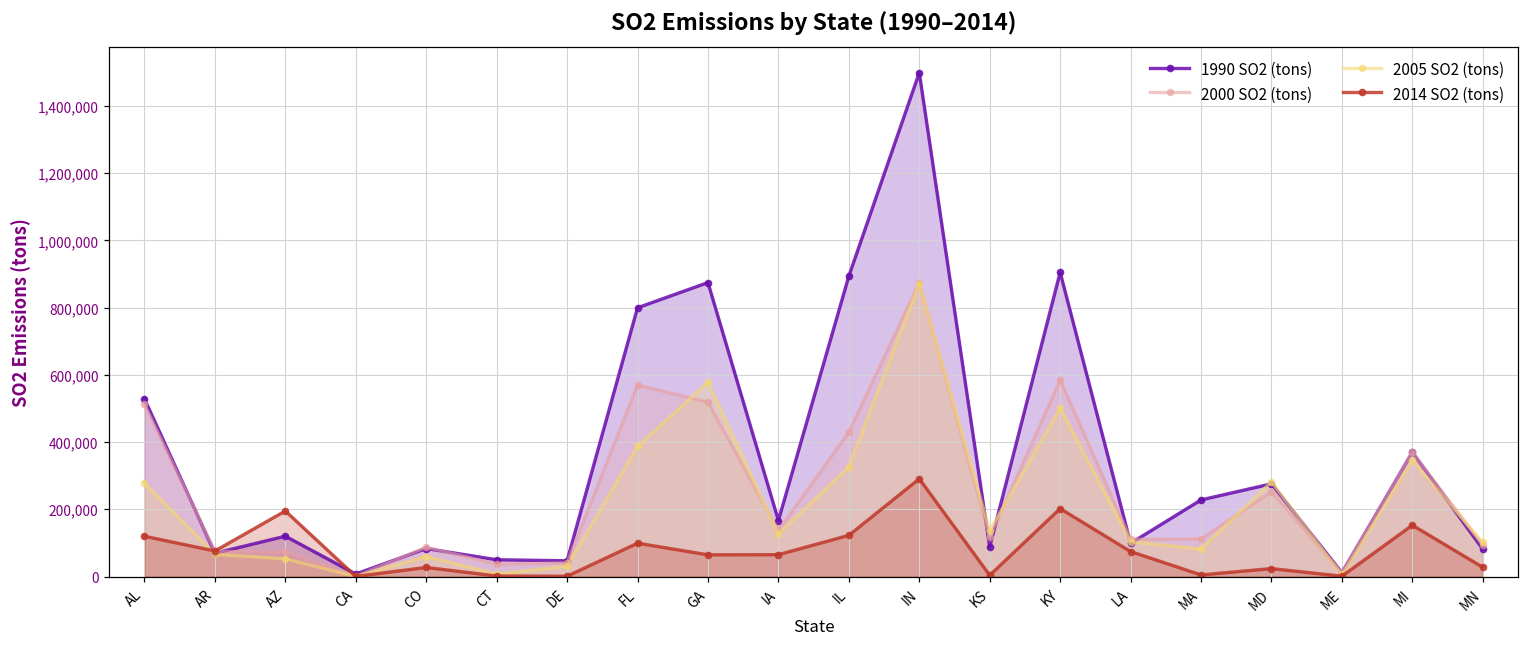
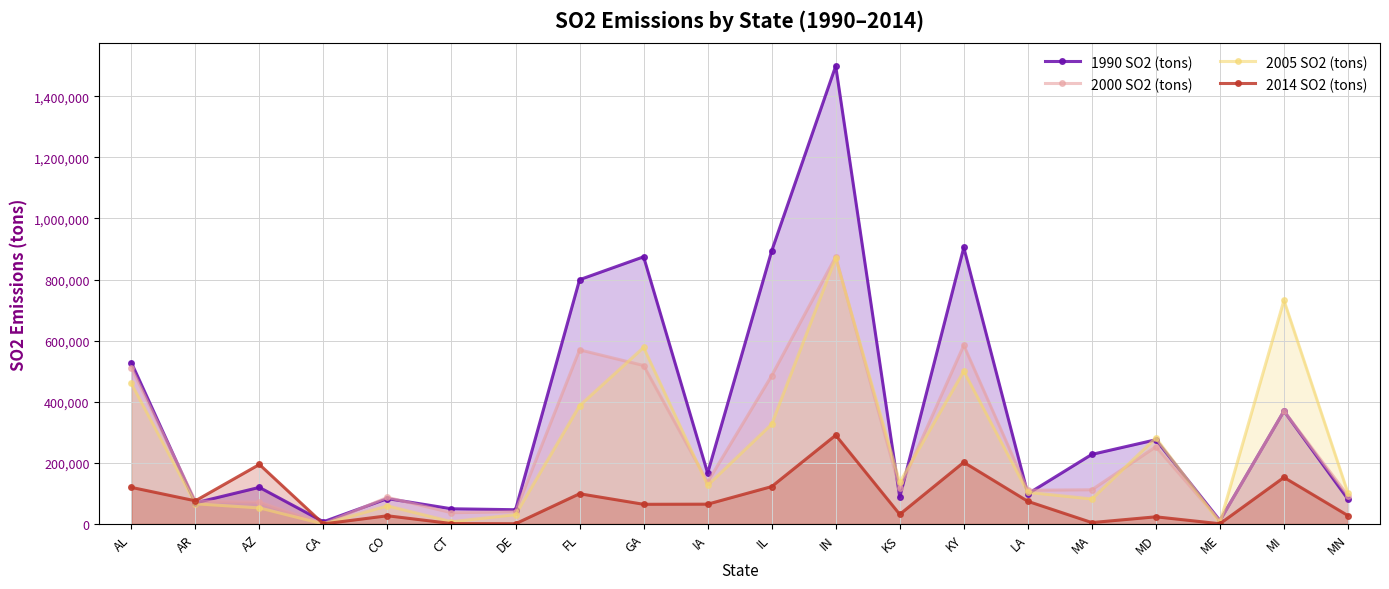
  {
    "1990 SO2 (tons)": {
      "AL": "530,000",
      "AZ": "120,000",
      "CT": "50,000",
      "FL": "800,000",
      "GA": "870,000",
      "IA": "170,000",
      "IL": "890,000",
      "IN": "1,500,000",
      "KS": "90,000",
      "KY": "910,000",
      "MA": "230,000",
      "MN": "80,000"
    },
    "2000 SO2 (tons)": {
      "AL": "510,000",
      "AZ": "70,000",
      "CT": "40,000",
      "FL": "570,000",
      "GA": "520,000",
      "IA": "140,000",
-     "IL": "430,000",
+     "IL": "490,000",
      "KS": "120,000",
      "KY": "580,000",
      "MA": "110,000",
      "MD": "250,000"
    },
    "2005 SO2 (tons)": {
-     "AL": "280,000",
+     "AL": "460,000",
      "AZ": "50,000",
      "CO": "60,000",
      "DE": "30,000",
      "FL": "390,000",
      "GA": "580,000",
      "IA": "130,000",
      "IL": "330,000",
      "KS": "140,000",
      "KY": "500,000",
      "MA": "80,000",
-     "MI": "350,000"
+     "MI": "730,000"
    },
    "2014 SO2 (tons)": {
      "AL": "120,000",
      "AZ": "190,000",
      "CO": "30,000",
      "DE": "0",
      "FL": "100,000",
      "GA": "60,000",
      "IA": "60,000",
      "IL": "120,000",
      "IN": "290,000",
-     "KS": "0",
+     "KS": "30,000",
      "KY": "200,000",
      "LA": "70,000",
      "MA": "0",
      "MD": "20,000",
      "MI": "150,000",
      "MN": "30,000"
    }
  }
